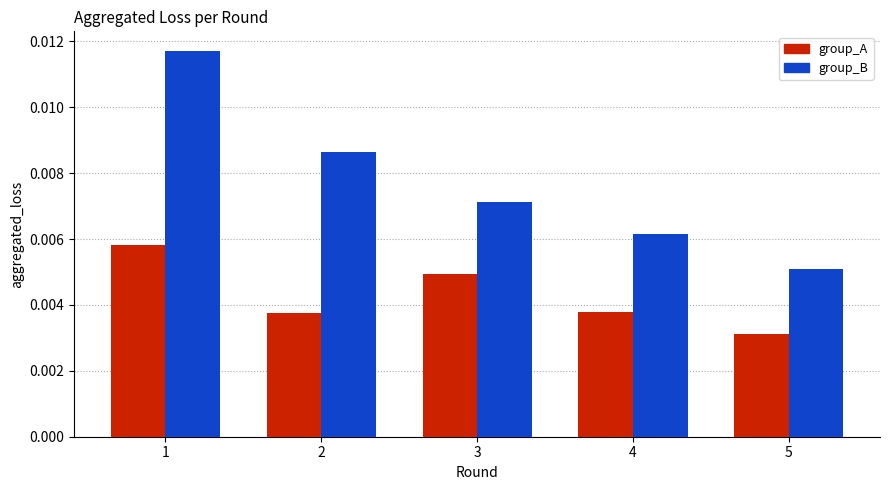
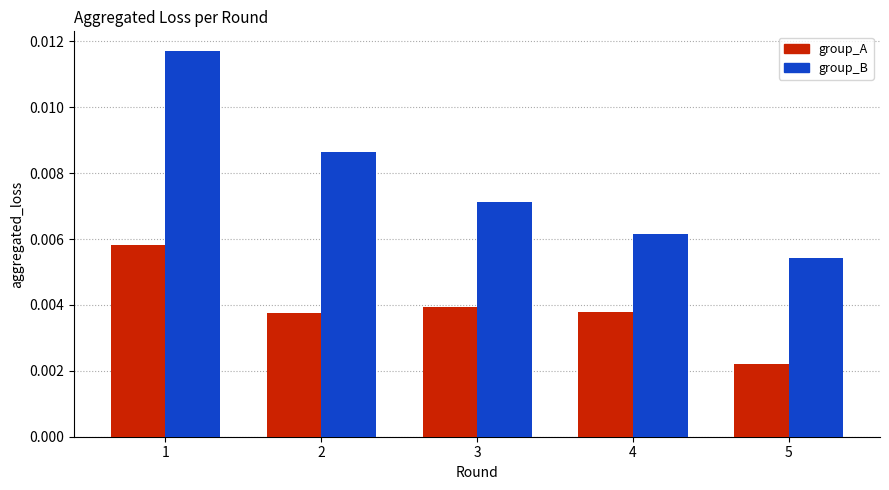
  {
    "group_A": {
      "1": 0.0058,
      "2": 0.0038,
-     "3": 0.0049,
+     "3": 0.0039,
      "4": 0.0038,
-     "5": 0.0031
+     "5": 0.0022
    },
    "group_B": {
      "1": 0.0117,
      "2": 0.0086,
      "3": 0.0071,
      "4": 0.0062,
-     "5": 0.0051
+     "5": 0.0054
    }
  }
